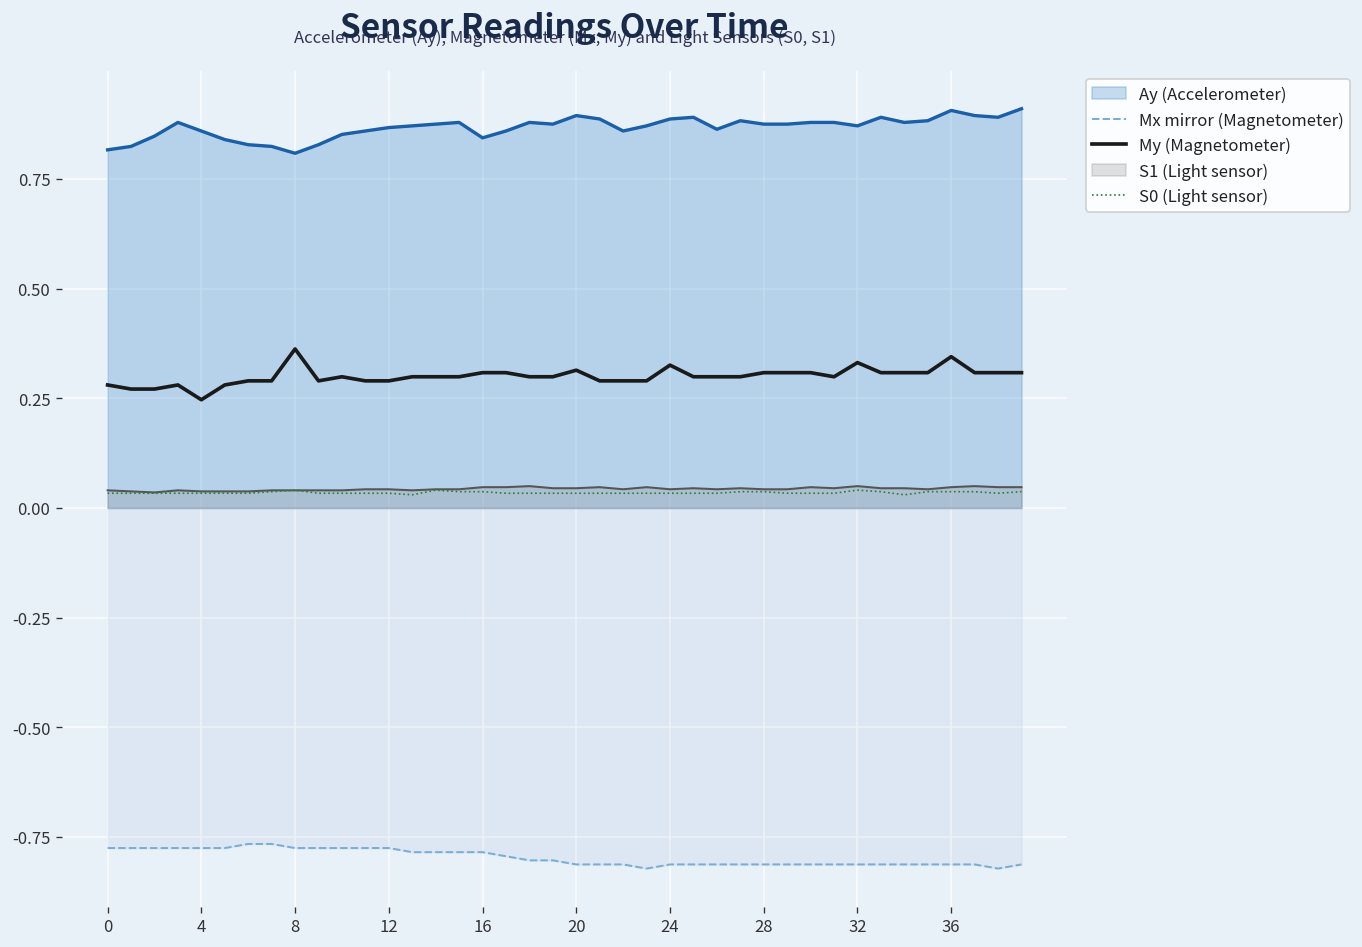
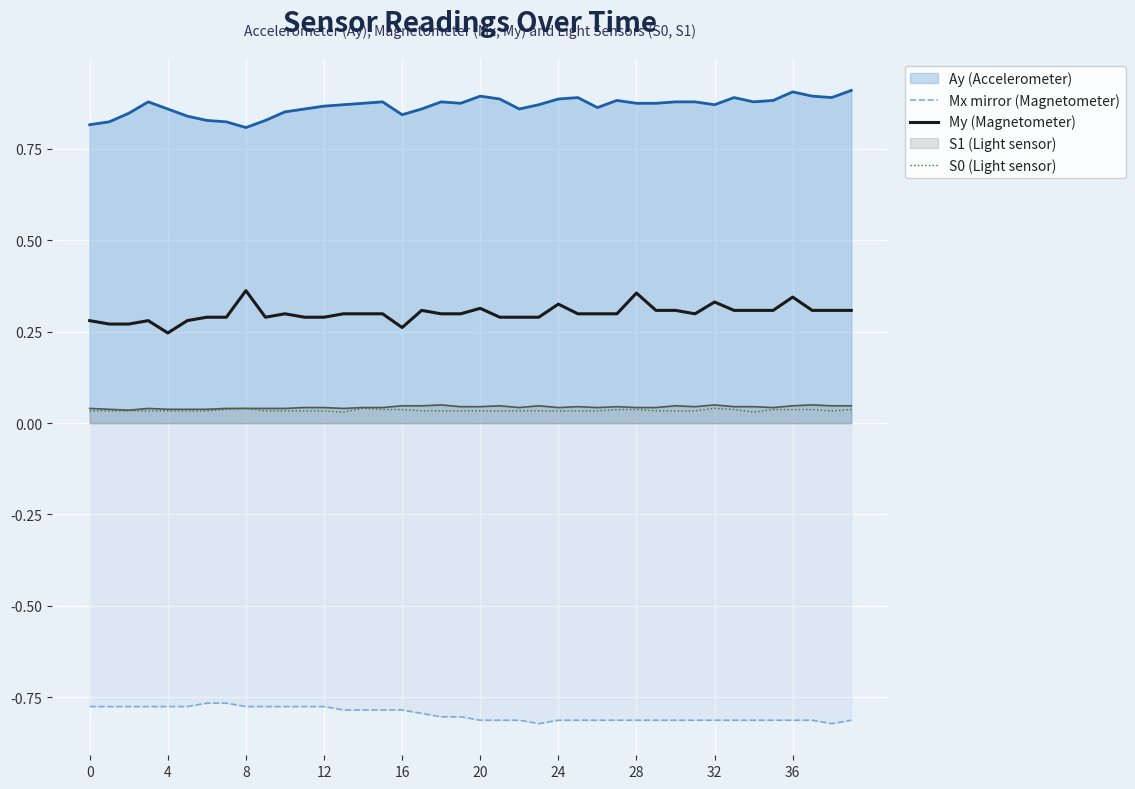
  {
    "My (Magnetometer)": {
      "0": 0.28,
      "4": 0.25,
      "8": 0.36,
      "12": 0.29,
-     "16": 0.31,
+     "16": 0.26,
      "20": 0.31,
      "24": 0.33,
-     "28": 0.31,
+     "28": 0.36,
      "32": 0.33,
      "36": 0.34
    },
    "S0 (Light sensor)": {
      "12": 0.03,
      "16": 0.04,
      "20": 0.03,
      "24": 0.03,
      "32": 0.04,
      "36": 0.04
    }
  }
